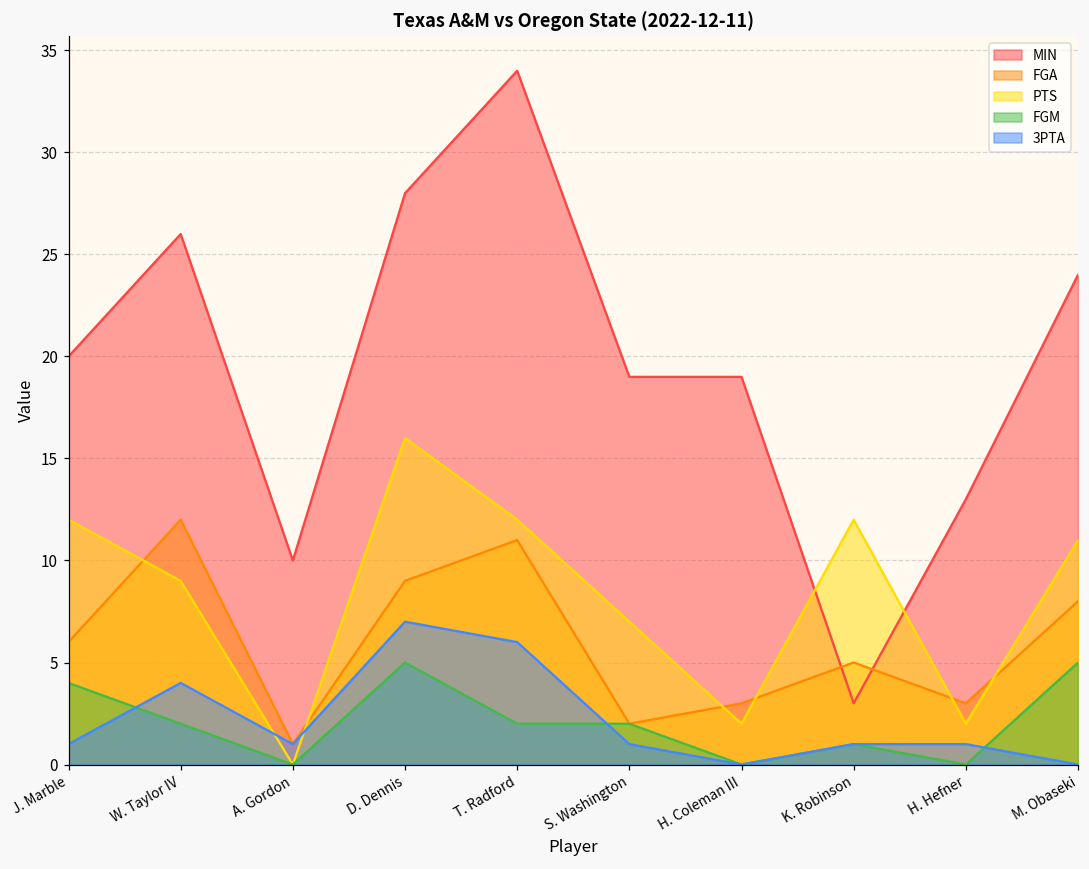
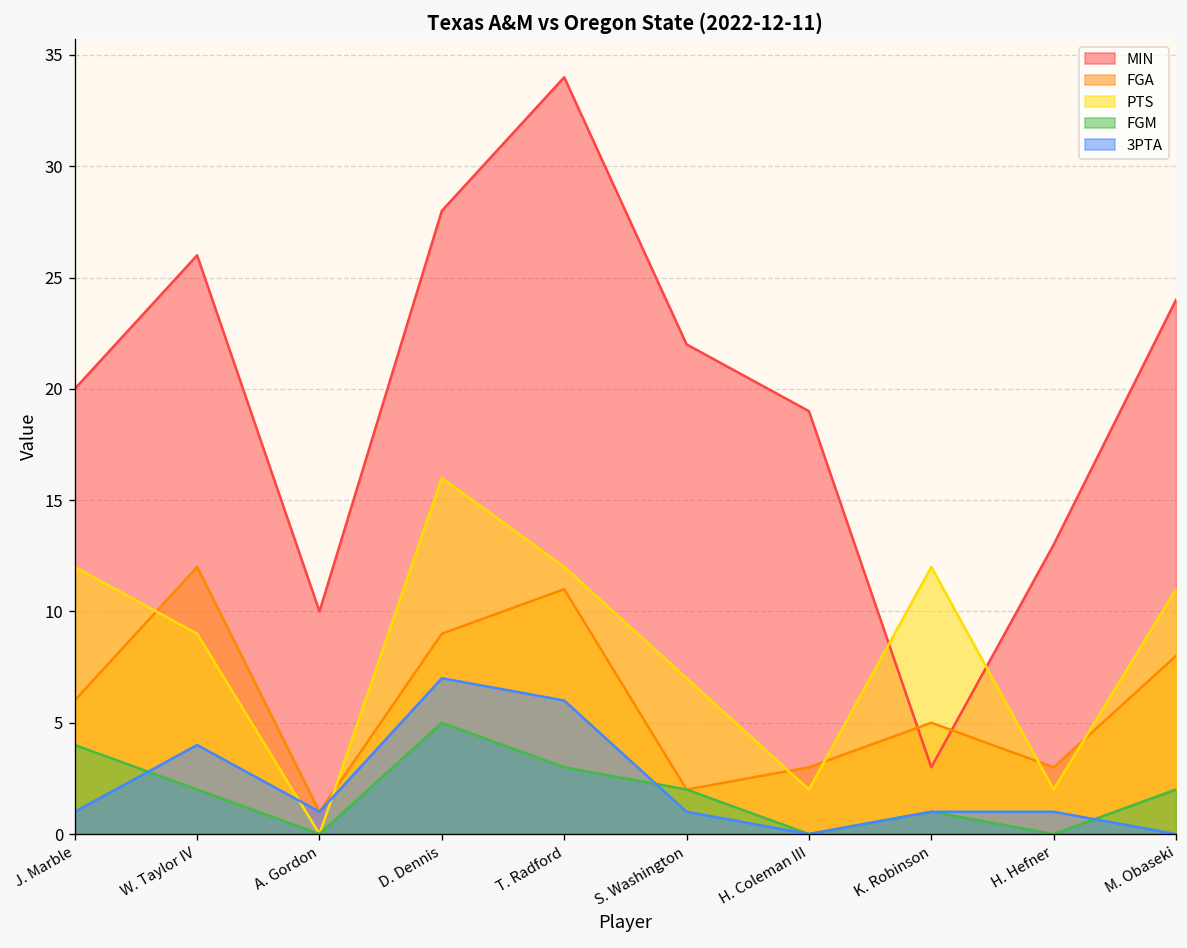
  {
    "MIN": {
      "J. Marble": 20,
      "W. Taylor IV": 26,
      "A. Gordon": 10,
      "D. Dennis": 28,
      "T. Radford": 34,
-     "S. Washington": 19,
+     "S. Washington": 22,
      "H. Coleman III": 19,
      "K. Robinson": 3,
      "H. Hefner": 13,
      "M. Obaseki": 24
    },
    "FGA": {
      "J. Marble": 6,
      "W. Taylor IV": 12,
      "D. Dennis": 9,
      "T. Radford": 11,
      "H. Coleman III": 3,
      "K. Robinson": 5,
      "H. Hefner": 3,
      "M. Obaseki": 8
    },
    "PTS": {
      "J. Marble": 12,
      "W. Taylor IV": 9,
      "D. Dennis": 16,
      "T. Radford": 12,
      "S. Washington": 7,
      "H. Coleman III": 2,
      "K. Robinson": 12,
      "H. Hefner": 2,
      "M. Obaseki": 11
    },
    "FGM": {
      "J. Marble": 4,
      "W. Taylor IV": 2,
      "D. Dennis": 5,
-     "T. Radford": 2,
+     "T. Radford": 3,
      "H. Hefner": 0,
-     "M. Obaseki": 5
+     "M. Obaseki": 2
    },
    "3PTA": {
      "J. Marble": 1,
      "W. Taylor IV": 4,
      "D. Dennis": 7,
      "T. Radford": 6,
      "S. Washington": 1,
      "H. Hefner": 1,
      "M. Obaseki": 0
    }
  }
